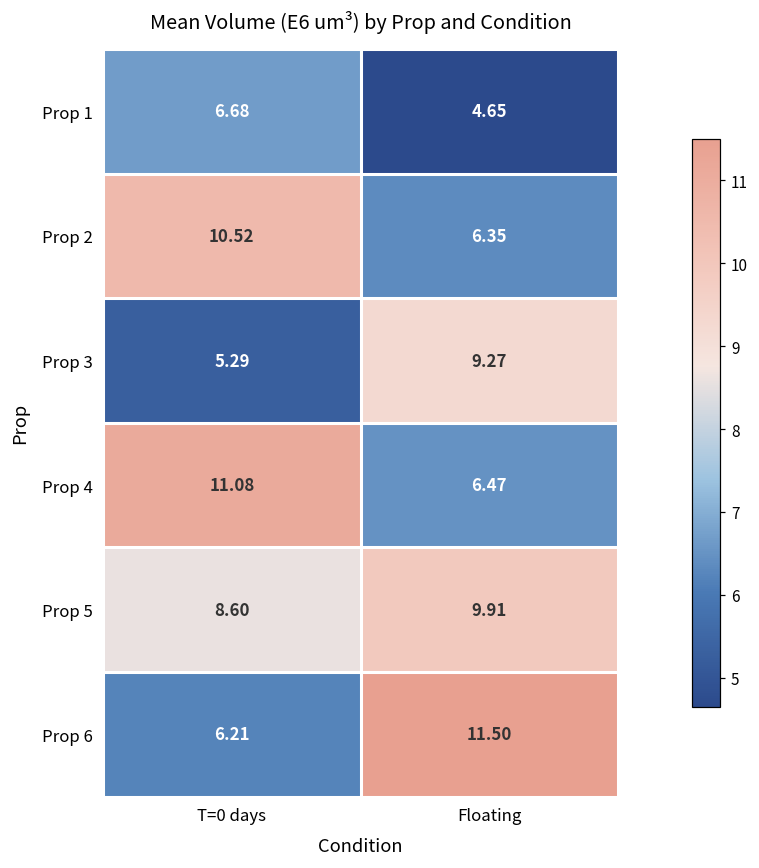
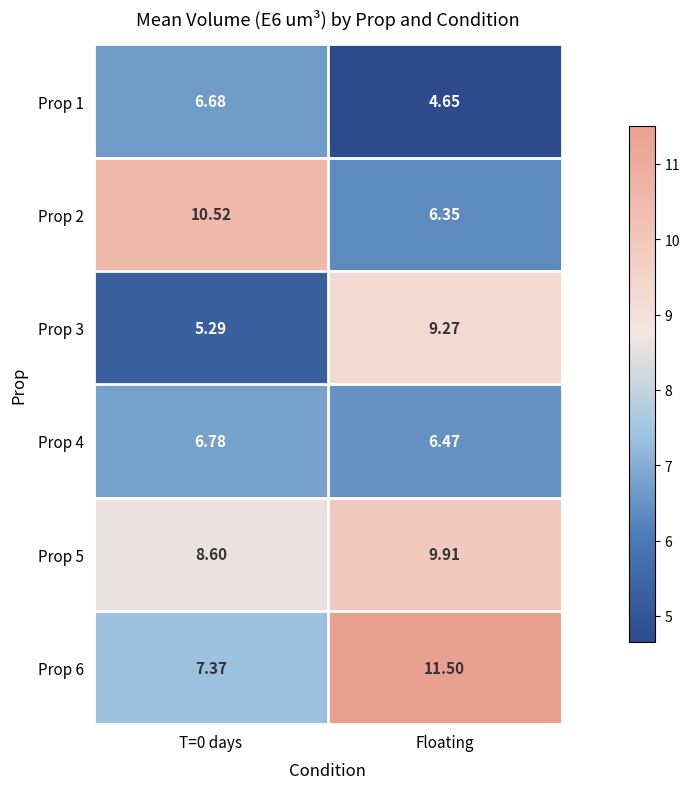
  {
    "Prop 1": {
      "T=0 days": 6.68,
      "Floating": 4.65
    },
    "Prop 2": {
      "T=0 days": 10.52,
      "Floating": 6.35
    },
    "Prop 3": {
      "T=0 days": 5.29,
      "Floating": 9.27
    },
    "Prop 4": {
-     "T=0 days": 11.08,
+     "T=0 days": 6.78,
      "Floating": 6.47
    },
    "Prop 5": {
      "T=0 days": 8.60,
      "Floating": 9.91
    },
    "Prop 6": {
-     "T=0 days": 6.21,
+     "T=0 days": 7.37,
      "Floating": 11.50
    }
  }
